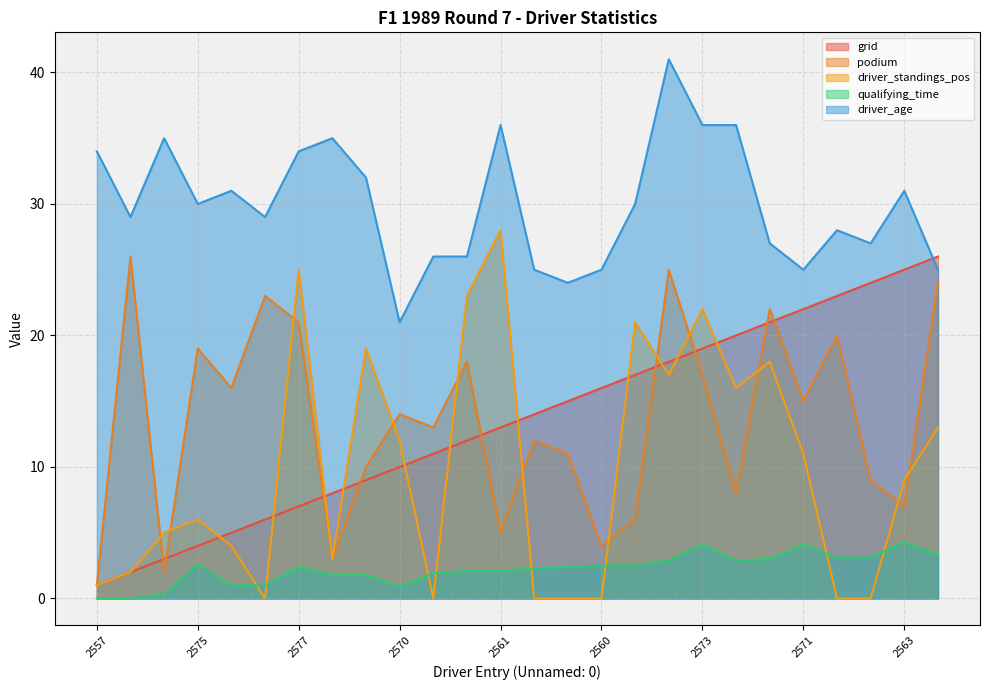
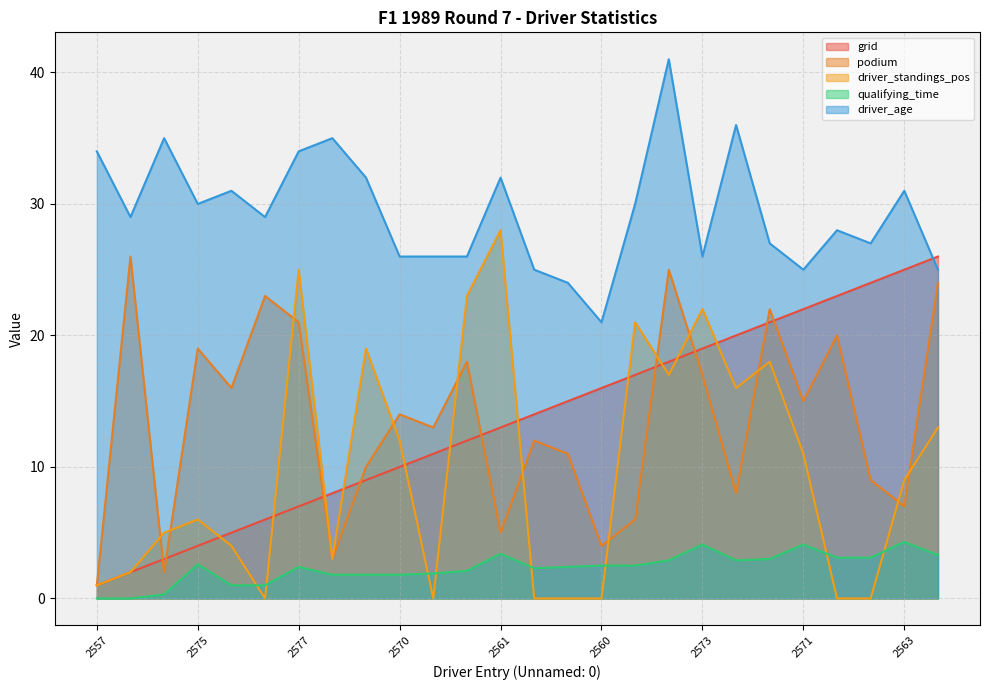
  {
    "qualifying_time": {
      "2557": 0.0,
      "2575": 2.6,
      "2577": 2.4,
-     "2570": 0.9,
-     "2561": 2.1,
+     "2570": 1.8,
+     "2561": 3.4,
      "2560": 2.5,
      "2573": 4.1,
      "2571": 4.1,
      "2563": 4.3
    },
    "driver_age": {
      "2557": 34,
      "2575": 30,
      "2577": 34,
-     "2570": 21,
-     "2561": 36,
-     "2560": 25,
-     "2573": 36,
+     "2570": 26,
+     "2561": 32,
+     "2560": 21,
+     "2573": 26,
      "2571": 25,
      "2563": 31
    }
  }
